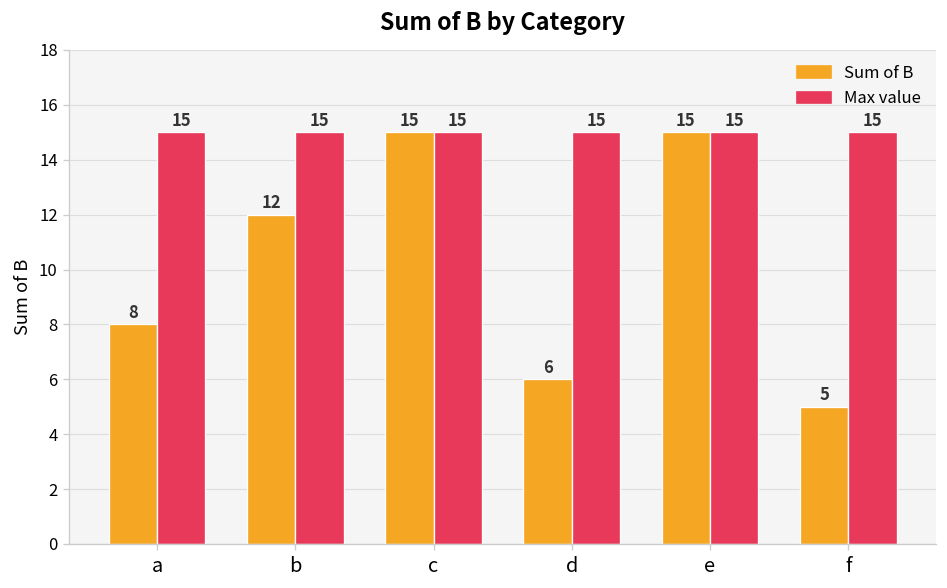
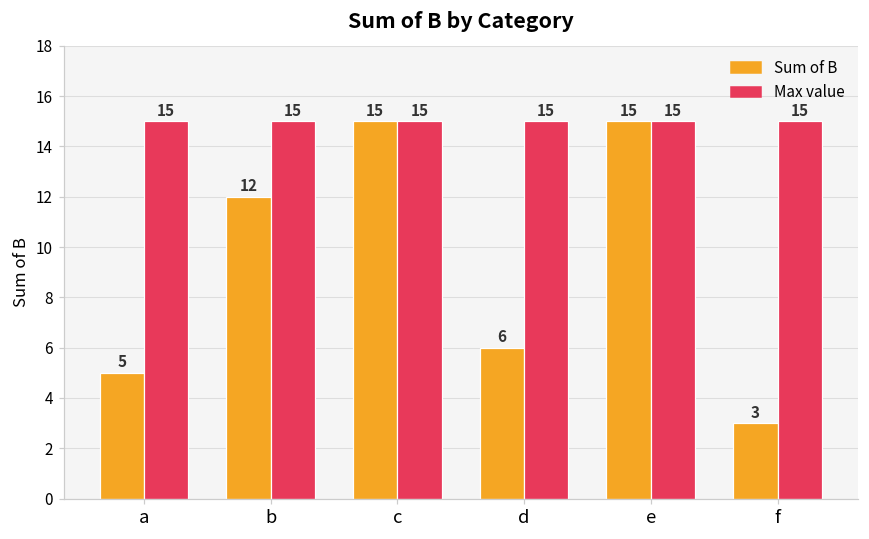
  {
    "Sum of B": {
-     "a": 8,
+     "a": 5,
      "b": 12,
      "c": 15,
      "d": 6,
      "e": 15,
-     "f": 5
+     "f": 3
    },
    "Max value": {
      "a": 15,
      "b": 15,
      "c": 15,
      "d": 15,
      "e": 15,
      "f": 15
    }
  }
